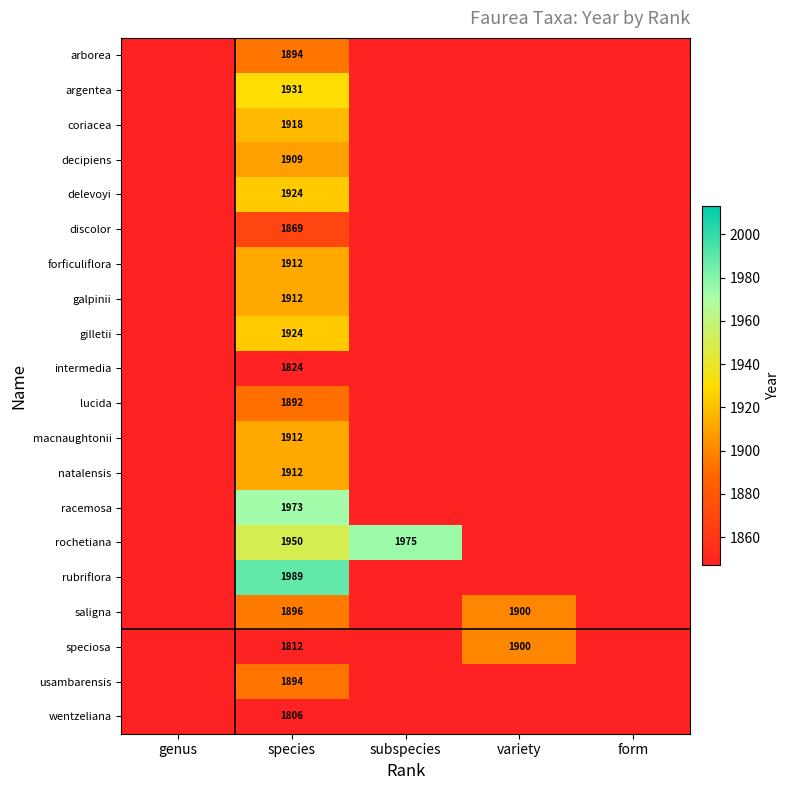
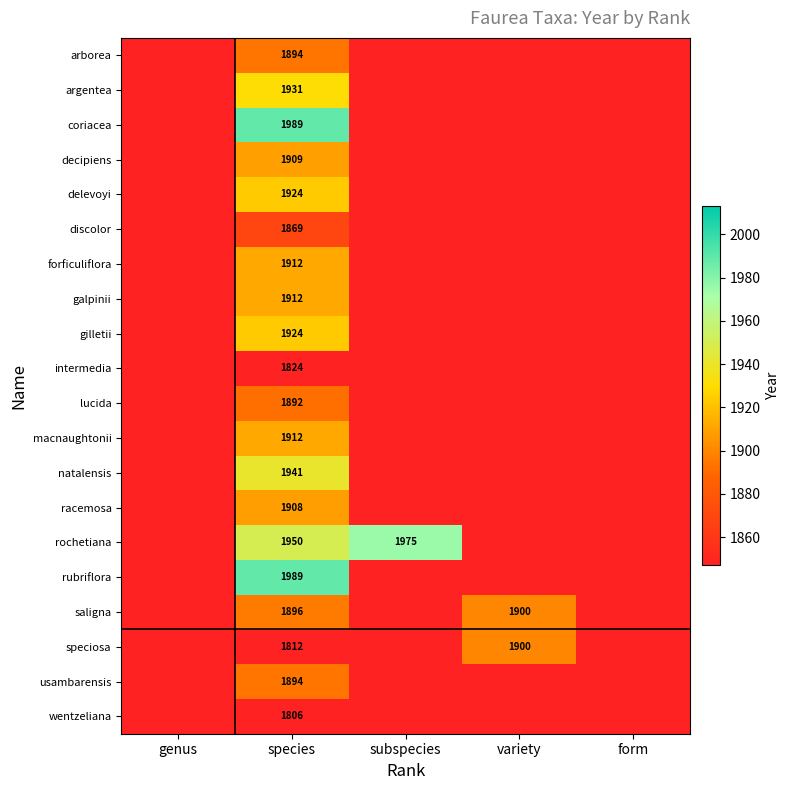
  {
    "arborea": {
      "species": 1894
    },
    "argentea": {
      "species": 1931
    },
    "coriacea": {
-     "species": 1918
+     "species": 1989
    },
    "decipiens": {
      "species": 1909
    },
    "delevoyi": {
      "species": 1924
    },
    "discolor": {
      "species": 1869
    },
    "forficuliflora": {
      "species": 1912
    },
    "galpinii": {
      "species": 1912
    },
    "gilletii": {
      "species": 1924
    },
    "intermedia": {
      "species": 1824
    },
    "lucida": {
      "species": 1892
    },
    "macnaughtonii": {
      "species": 1912
    },
    "natalensis": {
-     "species": 1912
+     "species": 1941
    },
    "racemosa": {
-     "species": 1973
+     "species": 1908
    },
    "rochetiana": {
      "species": 1950,
      "subspecies": 1975
    },
    "rubriflora": {
      "species": 1989
    },
    "saligna": {
      "species": 1896,
      "variety": 1900
    },
    "speciosa": {
      "species": 1812,
      "variety": 1900
    },
    "usambarensis": {
      "species": 1894
    },
    "wentzeliana": {
      "species": 1806
    }
  }
